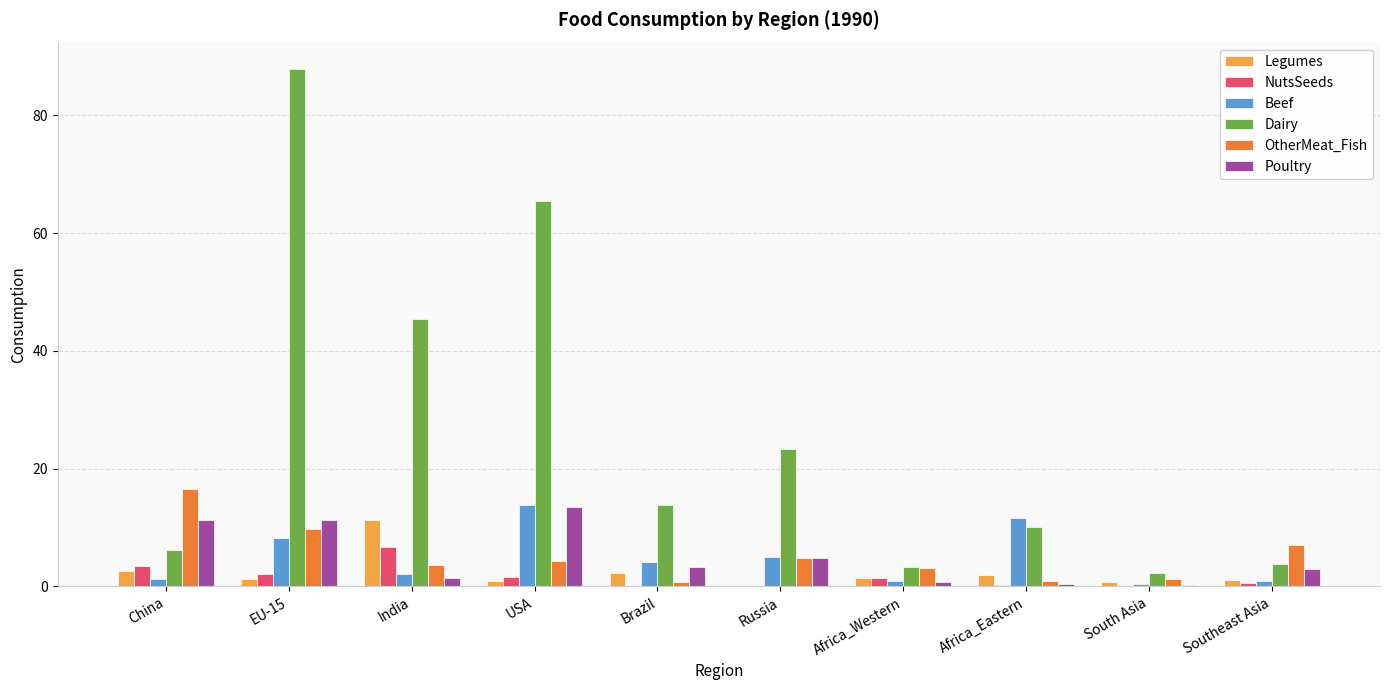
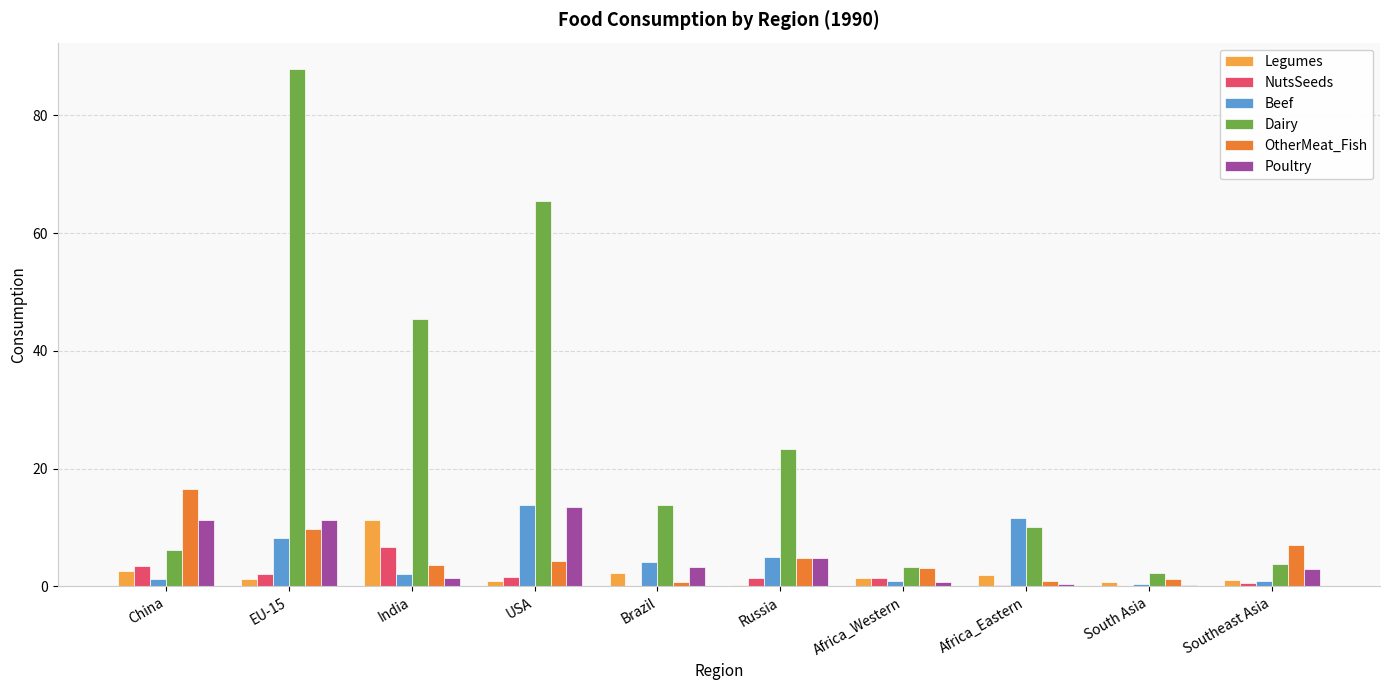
  {
    "NutsSeeds": {
      "China": 3,
      "EU-15": 2,
      "India": 7,
      "USA": 2,
-     "Russia": 0,
+     "Russia": 1,
      "Africa_Western": 1,
      "Southeast Asia": 1
    },
    "Beef": {
      "China": 1,
      "EU-15": 8,
      "India": 2,
      "USA": 14,
      "Brazil": 4,
      "Russia": 5,
      "Africa_Western": 1,
      "Africa_Eastern": 12,
      "Southeast Asia": 1
    },
    "Dairy": {
      "China": 6,
      "EU-15": 88,
      "India": 45,
      "USA": 65,
      "Brazil": 14,
      "Russia": 23,
      "Africa_Western": 3,
      "Africa_Eastern": 10,
      "South Asia": 2,
      "Southeast Asia": 4
    },
    "Poultry": {
      "China": 11,
      "EU-15": 11,
      "India": 1,
      "USA": 14,
      "Brazil": 3,
      "Russia": 5,
      "Africa_Western": 1,
      "Southeast Asia": 3
    }
  }
